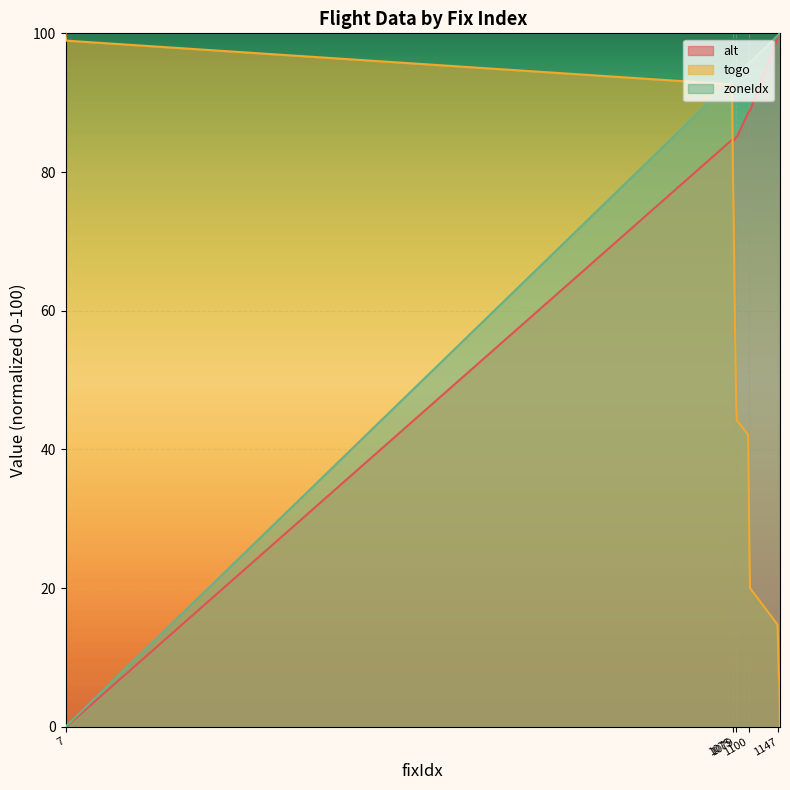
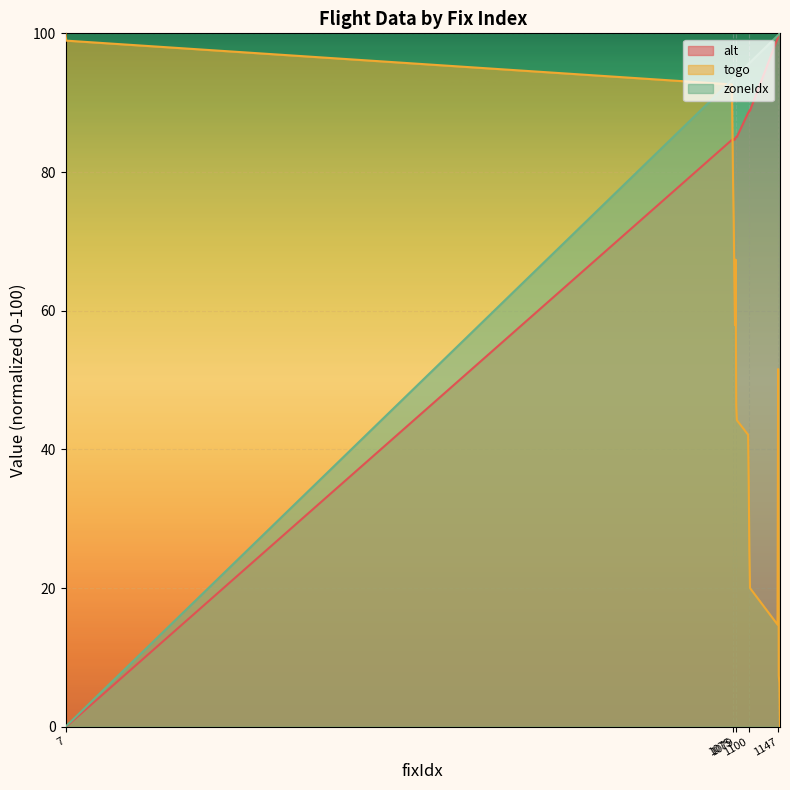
  {
    "alt": {
      "1075": 85,
      "1079": 85,
      "1100": 89
    },
    "togo": {
      "7": 100,
      "1075": 78,
-     "1079": 52,
+     "1079": 67,
      "1100": 35,
-     "1147": 12
+     "1147": 52
    }
  }
